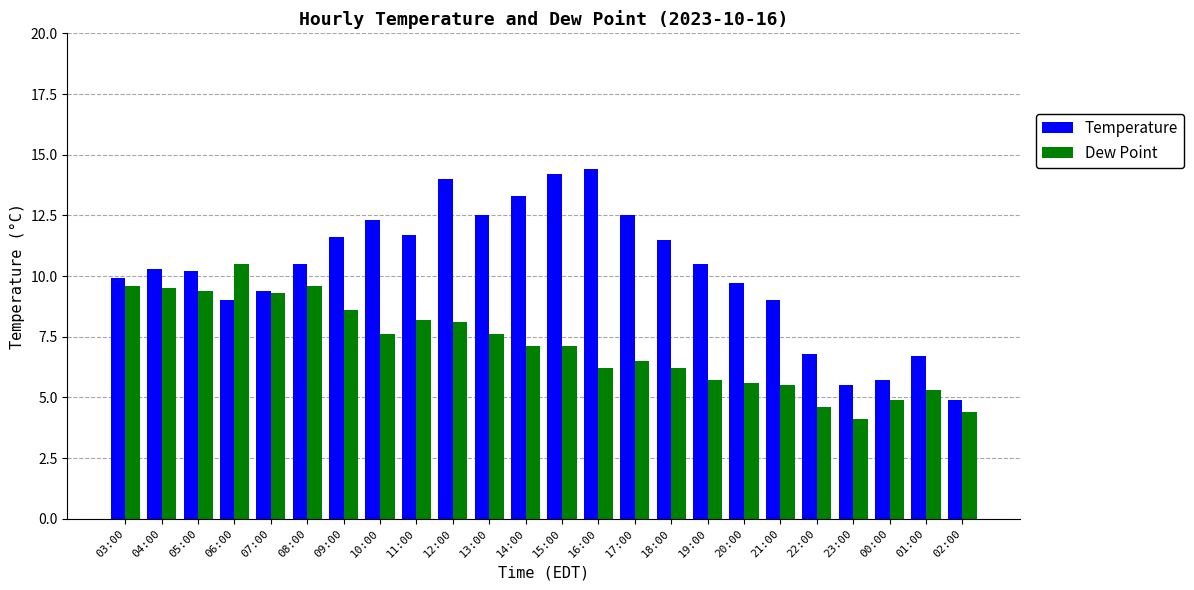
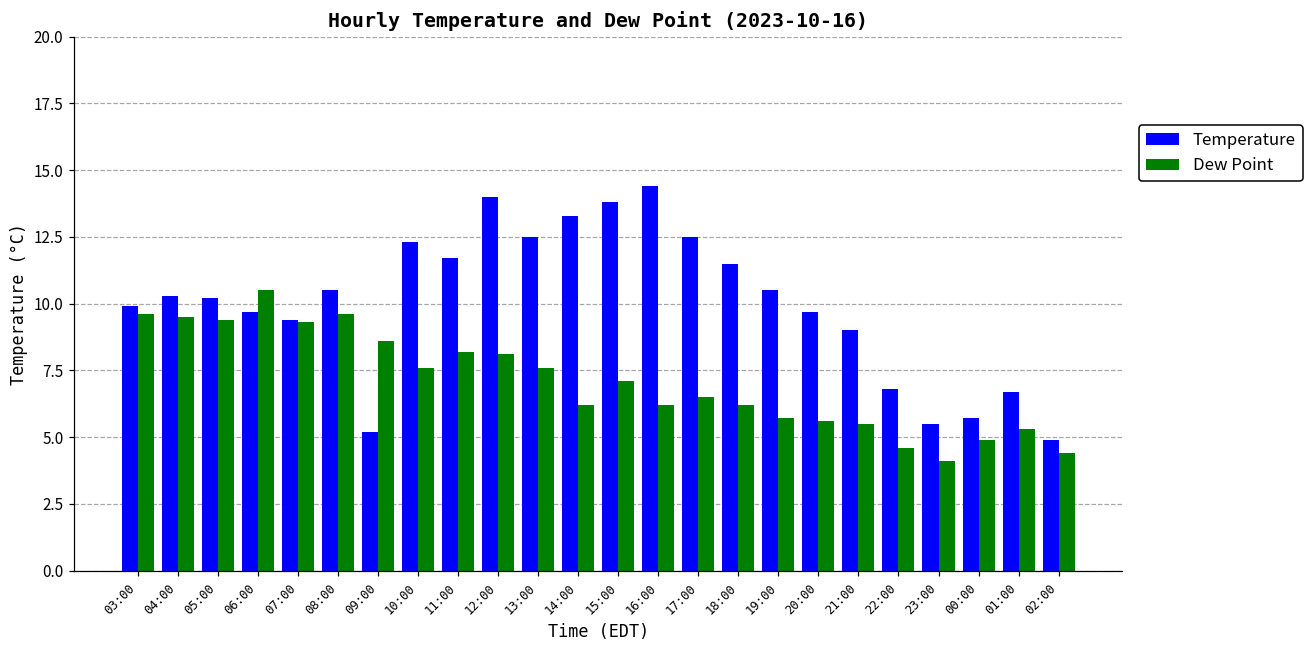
  {
    "Temperature": {
      "03:00": 9.9,
      "04:00": 10.3,
      "05:00": 10.2,
-     "06:00": 9.0,
+     "06:00": 9.7,
      "07:00": 9.4,
      "08:00": 10.5,
-     "09:00": 11.6,
+     "09:00": 5.2,
      "10:00": 12.3,
      "11:00": 11.7,
      "12:00": 14.0,
      "13:00": 12.5,
      "14:00": 13.3,
-     "15:00": 14.2,
+     "15:00": 13.8,
      "16:00": 14.4,
      "17:00": 12.5,
      "18:00": 11.5,
      "19:00": 10.5,
      "20:00": 9.7,
      "21:00": 9.0,
      "22:00": 6.8,
      "23:00": 5.5,
      "00:00": 5.7,
      "01:00": 6.7,
      "02:00": 4.9
    },
    "Dew Point": {
      "03:00": 9.6,
      "04:00": 9.5,
      "05:00": 9.4,
      "06:00": 10.5,
      "07:00": 9.3,
      "08:00": 9.6,
      "09:00": 8.6,
      "10:00": 7.6,
      "11:00": 8.2,
      "12:00": 8.1,
      "13:00": 7.6,
-     "14:00": 7.1,
+     "14:00": 6.2,
      "15:00": 7.1,
      "16:00": 6.2,
      "17:00": 6.5,
      "18:00": 6.2,
      "19:00": 5.7,
      "20:00": 5.6,
      "21:00": 5.5,
      "22:00": 4.6,
      "23:00": 4.1,
      "00:00": 4.9,
      "01:00": 5.3,
      "02:00": 4.4
    }
  }
